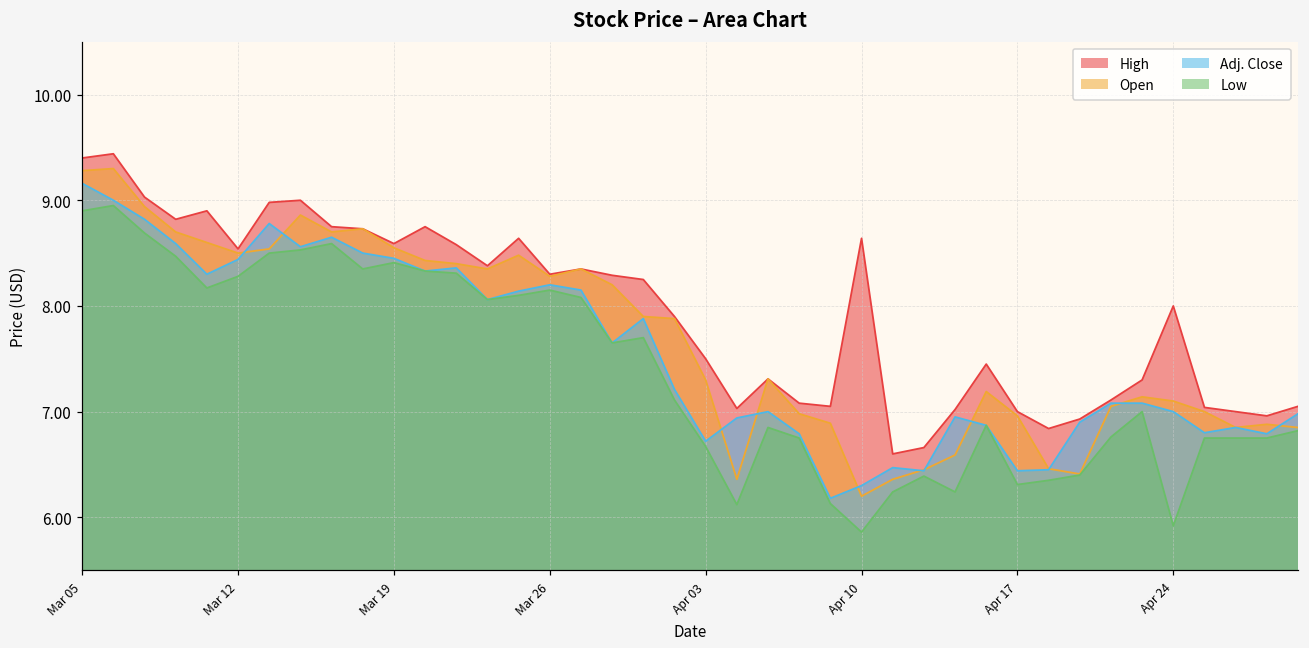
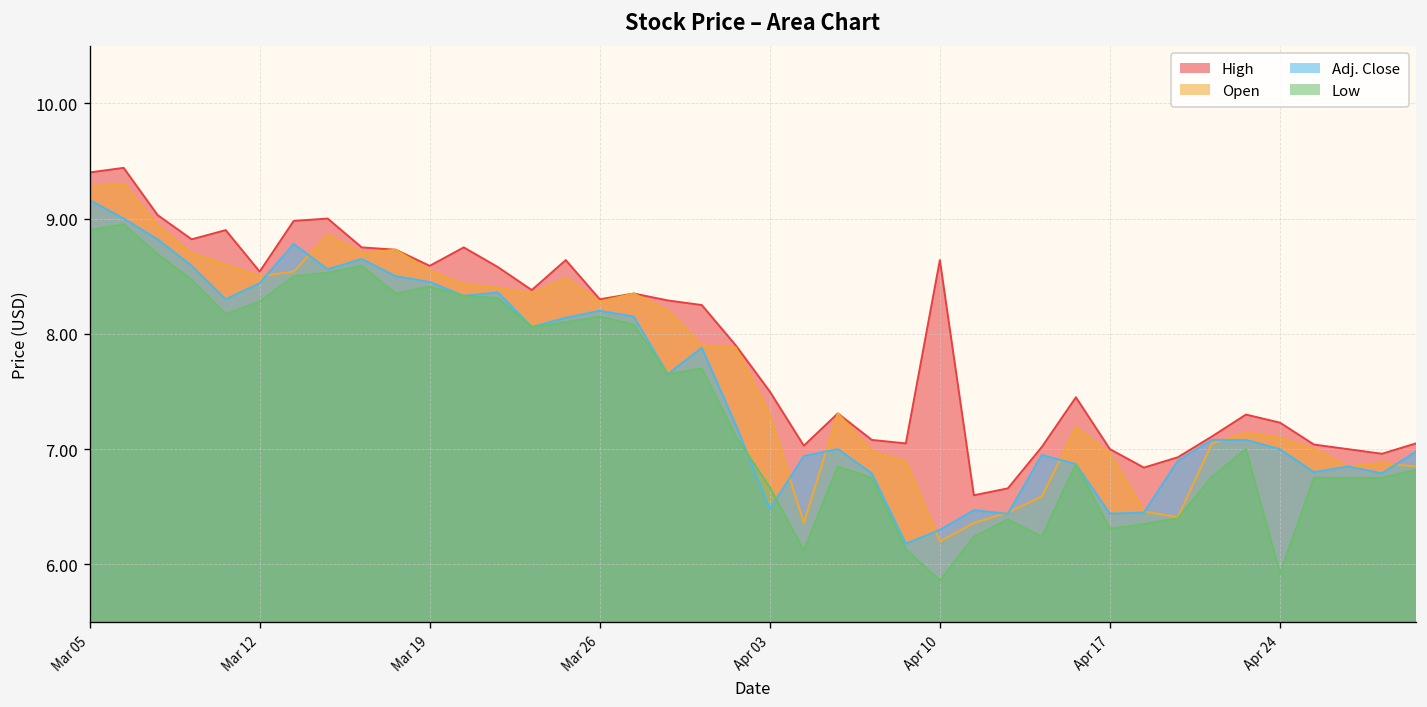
  {
    "High": {
      "Mar 05": 9.4,
      "Mar 12": 8.5,
      "Mar 19": 8.6,
      "Apr 03": 7.5,
      "Apr 10": 8.6,
      "Apr 17": 7.0,
-     "Apr 24": 8.0
+     "Apr 24": 7.2
    },
    "Open": {
      "Mar 05": 9.3,
      "Mar 12": 8.5,
      "Mar 19": 8.6,
      "Apr 03": 7.3,
      "Apr 10": 6.2,
      "Apr 17": 7.0,
      "Apr 24": 7.1
    },
    "Adj. Close": {
      "Mar 05": 9.2,
      "Mar 12": 8.4,
      "Mar 19": 8.5,
      "Mar 26": 8.2,
-     "Apr 03": 6.7,
+     "Apr 03": 6.5,
      "Apr 10": 6.3,
      "Apr 17": 6.4,
      "Apr 24": 7.0
    },
    "Low": {
      "Mar 05": 8.9,
      "Mar 12": 8.3,
      "Mar 19": 8.4,
      "Mar 26": 8.2,
      "Apr 03": 6.7,
      "Apr 10": 5.9,
      "Apr 17": 6.3,
      "Apr 24": 5.9
    }
  }
